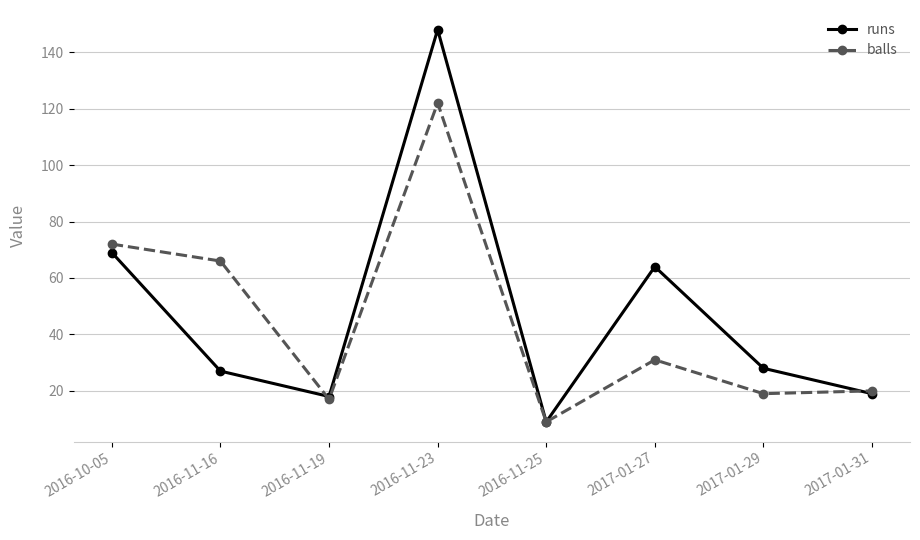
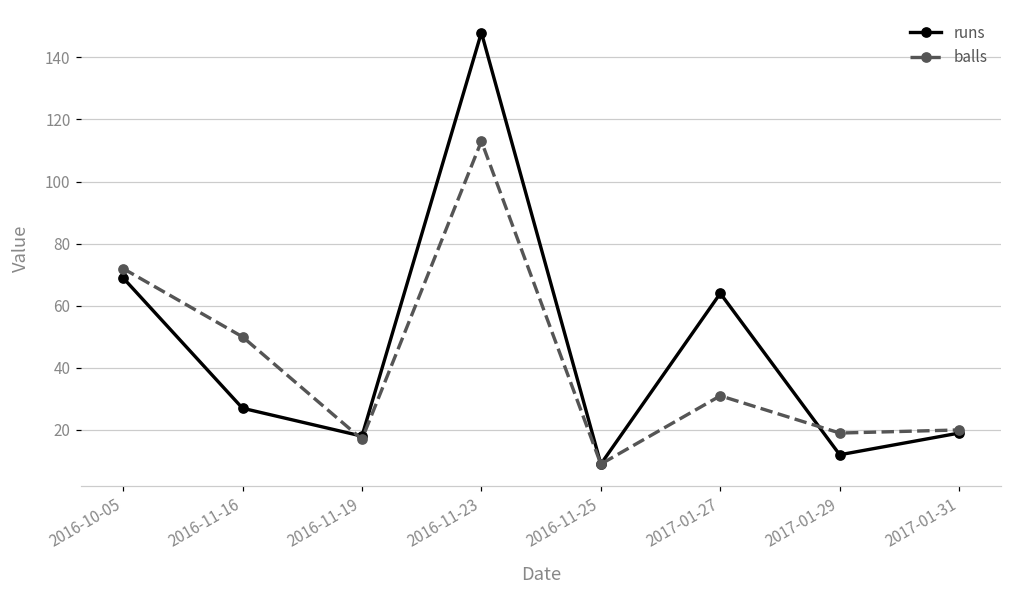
  {
    "runs": {
      "2016-10-05": 69,
      "2016-11-16": 27,
      "2016-11-19": 18,
      "2016-11-23": 148,
      "2017-01-27": 64,
-     "2017-01-29": 28,
+     "2017-01-29": 12,
      "2017-01-31": 19
    },
    "balls": {
      "2016-10-05": 72,
-     "2016-11-16": 66,
+     "2016-11-16": 50,
      "2016-11-19": 17,
-     "2016-11-23": 122,
+     "2016-11-23": 113,
      "2017-01-27": 31,
      "2017-01-29": 19,
      "2017-01-31": 20
    }
  }
